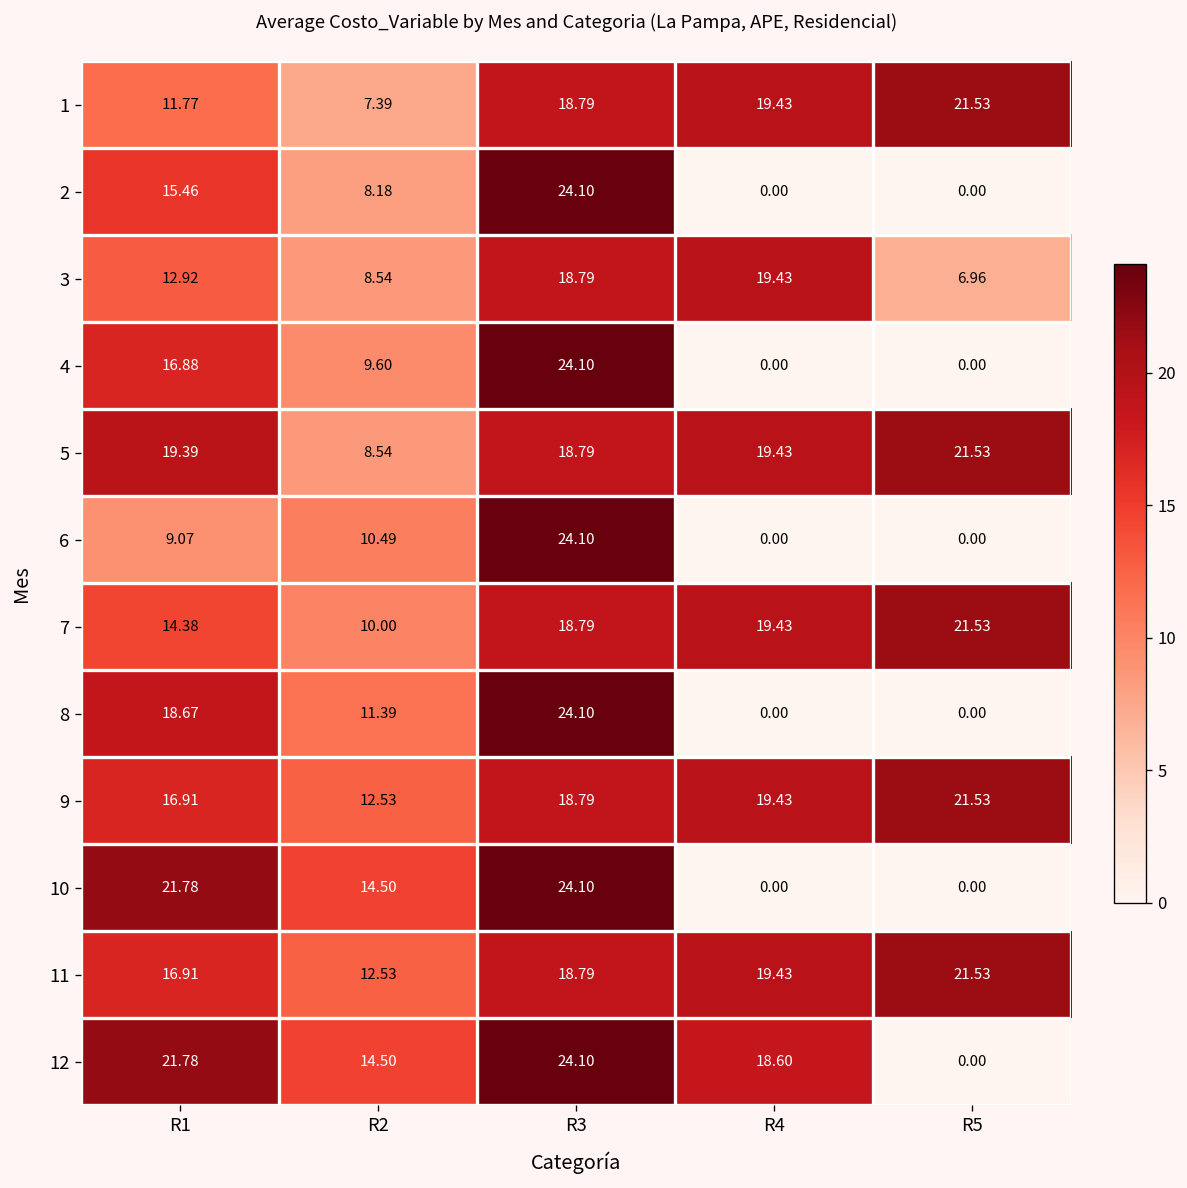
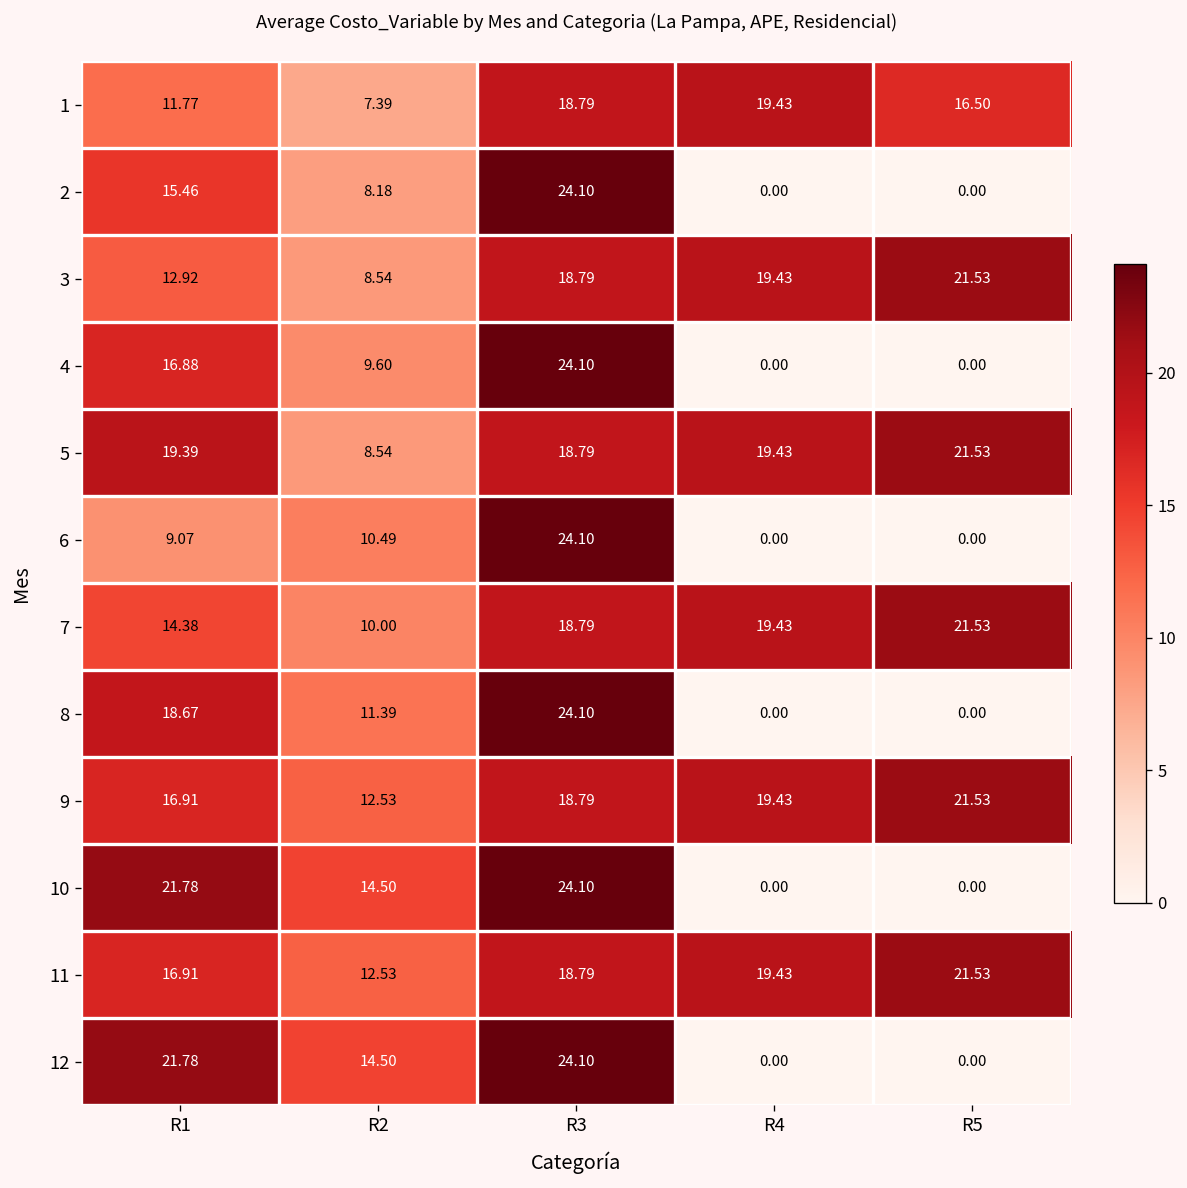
  {
    "1": {
      "R1": 11.77,
      "R2": 7.39,
      "R3": 18.79,
      "R4": 19.43,
-     "R5": 21.53
+     "R5": 16.50
    },
    "2": {
      "R1": 15.46,
      "R2": 8.18,
      "R3": 24.10,
      "R4": 0.00,
      "R5": 0.00
    },
    "3": {
      "R1": 12.92,
      "R2": 8.54,
      "R3": 18.79,
      "R4": 19.43,
-     "R5": 6.96
+     "R5": 21.53
    },
    "4": {
      "R1": 16.88,
      "R2": 9.60,
      "R3": 24.10,
      "R4": 0.00,
      "R5": 0.00
    },
    "5": {
      "R1": 19.39,
      "R2": 8.54,
      "R3": 18.79,
      "R4": 19.43,
      "R5": 21.53
    },
    "6": {
      "R1": 9.07,
      "R2": 10.49,
      "R3": 24.10,
      "R4": 0.00,
      "R5": 0.00
    },
    "7": {
      "R1": 14.38,
      "R2": 10.00,
      "R3": 18.79,
      "R4": 19.43,
      "R5": 21.53
    },
    "8": {
      "R1": 18.67,
      "R2": 11.39,
      "R3": 24.10,
      "R4": 0.00,
      "R5": 0.00
    },
    "9": {
      "R1": 16.91,
      "R2": 12.53,
      "R3": 18.79,
      "R4": 19.43,
      "R5": 21.53
    },
    "10": {
      "R1": 21.78,
      "R2": 14.50,
      "R3": 24.10,
      "R4": 0.00,
      "R5": 0.00
    },
    "11": {
      "R1": 16.91,
      "R2": 12.53,
      "R3": 18.79,
      "R4": 19.43,
      "R5": 21.53
    },
    "12": {
      "R1": 21.78,
      "R2": 14.50,
      "R3": 24.10,
-     "R4": 18.60,
+     "R4": 0.00,
      "R5": 0.00
    }
  }
